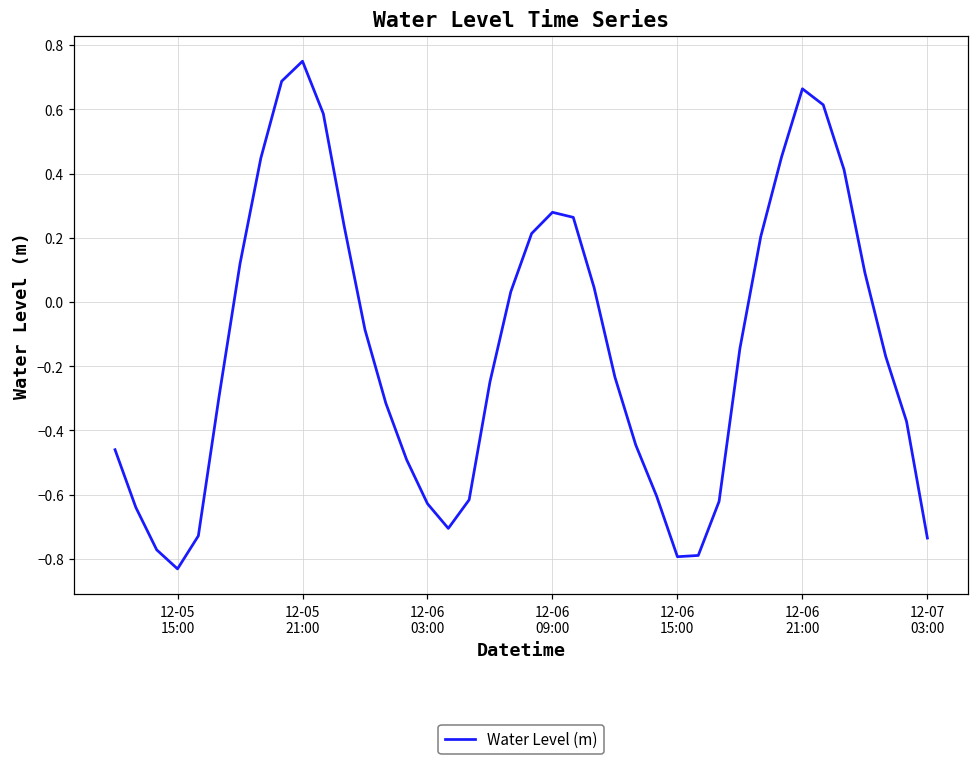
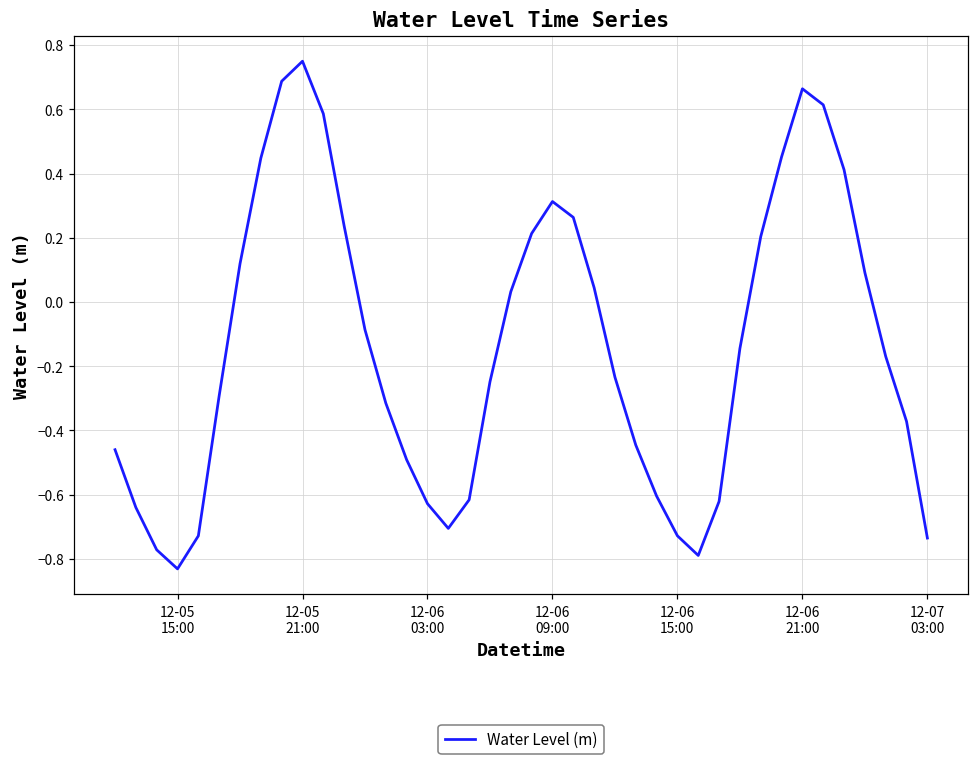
  {
    "12-05 15:00": -0.83,
    "12-05 21:00": 0.75,
    "12-06 03:00": -0.63,
-   "12-06 09:00": 0.28,
-   "12-06 15:00": -0.79,
+   "12-06 09:00": 0.31,
+   "12-06 15:00": -0.73,
    "12-06 21:00": 0.66,
    "12-07 03:00": -0.73
  }
